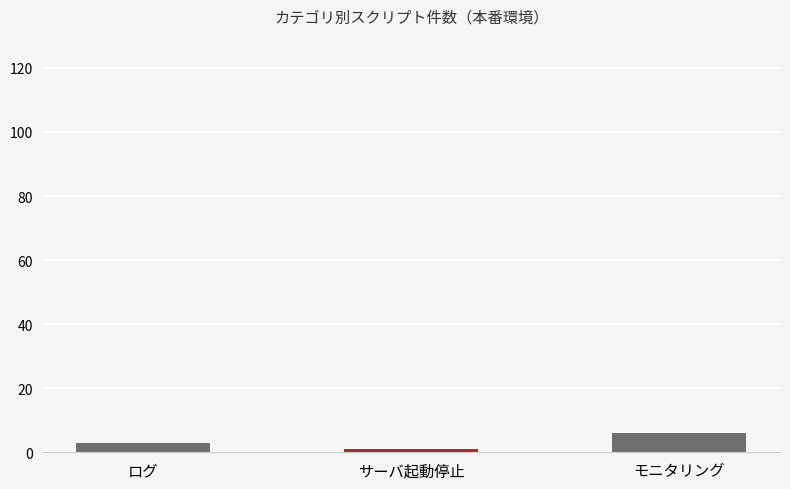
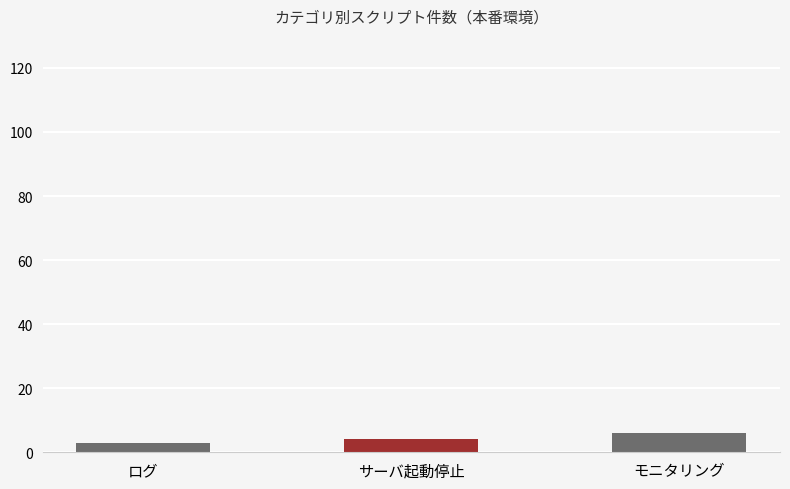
  {
    "ログ": 3,
-   "サーバ起動停止": 1,
+   "サーバ起動停止": 4,
    "モニタリング": 6
  }
